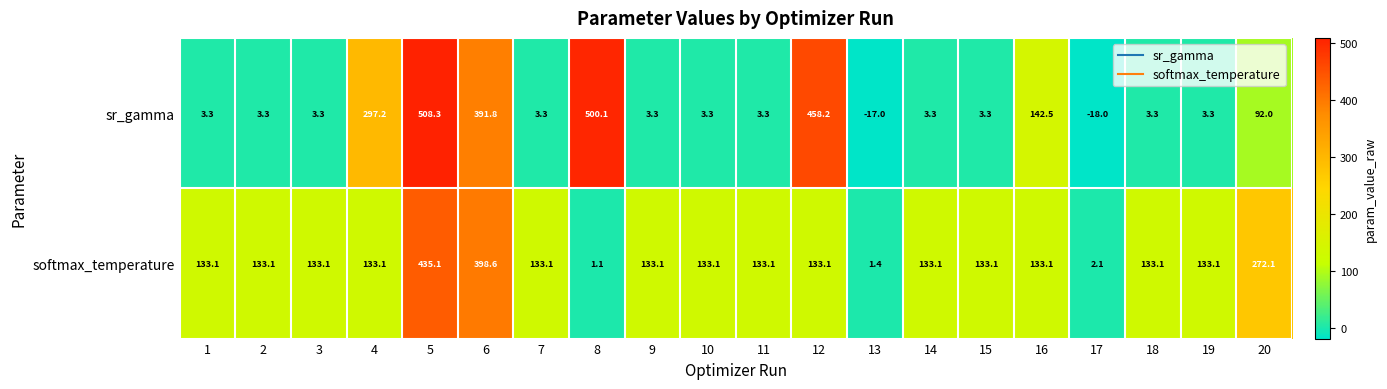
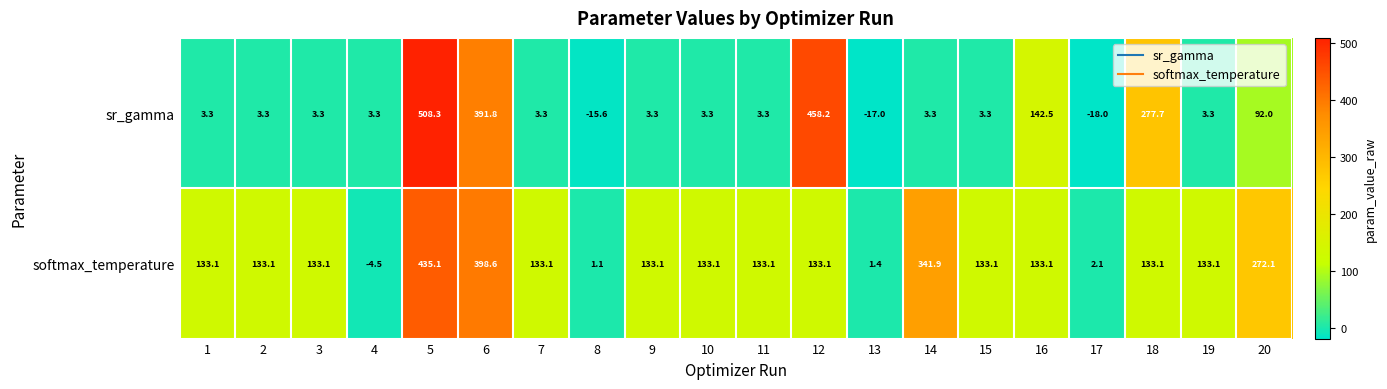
  {
    "sr_gamma": {
      "1": 3.3,
      "2": 3.3,
      "3": 3.3,
-     "4": 297.2,
+     "4": 3.3,
      "5": 508.3,
      "6": 391.8,
      "7": 3.3,
-     "8": 500.1,
+     "8": -15.6,
      "9": 3.3,
      "10": 3.3,
      "11": 3.3,
      "12": 458.2,
      "13": -17.0,
      "14": 3.3,
      "15": 3.3,
      "16": 142.5,
      "17": -18.0,
-     "18": 3.3,
+     "18": 277.7,
      "19": 3.3,
      "20": 92.0
    },
    "softmax_temperature": {
      "1": 133.1,
      "2": 133.1,
      "3": 133.1,
-     "4": 133.1,
+     "4": -4.5,
      "5": 435.1,
      "6": 398.6,
      "7": 133.1,
      "8": 1.1,
      "9": 133.1,
      "10": 133.1,
      "11": 133.1,
      "12": 133.1,
      "13": 1.4,
-     "14": 133.1,
+     "14": 341.9,
      "15": 133.1,
      "16": 133.1,
      "17": 2.1,
      "18": 133.1,
      "19": 133.1,
      "20": 272.1
    }
  }
